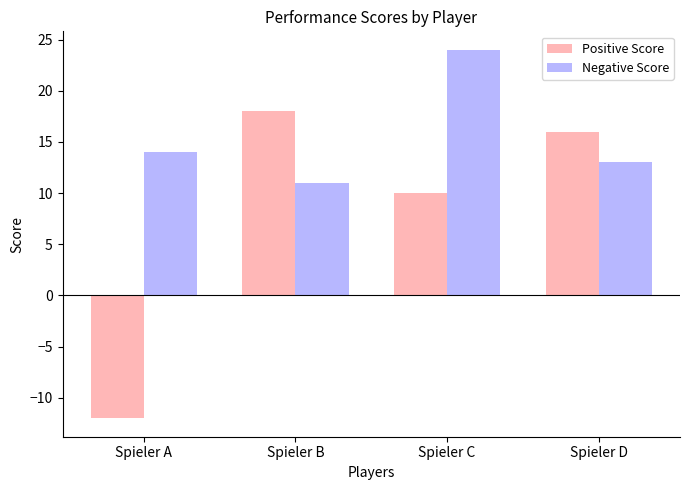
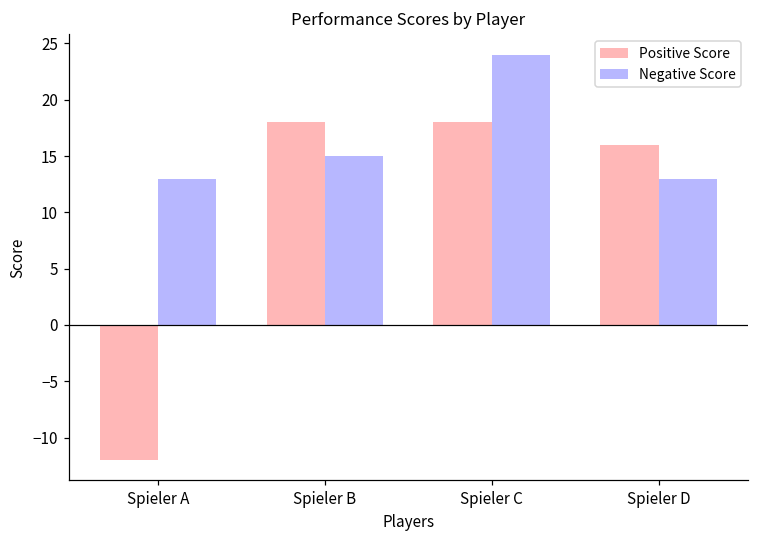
  {
    "Positive Score": {
      "Spieler A": -12,
      "Spieler B": 18,
-     "Spieler C": 10,
+     "Spieler C": 18,
      "Spieler D": 16
    },
    "Negative Score": {
-     "Spieler A": 14,
-     "Spieler B": 11,
+     "Spieler A": 13,
+     "Spieler B": 15,
      "Spieler C": 24,
      "Spieler D": 13
    }
  }
